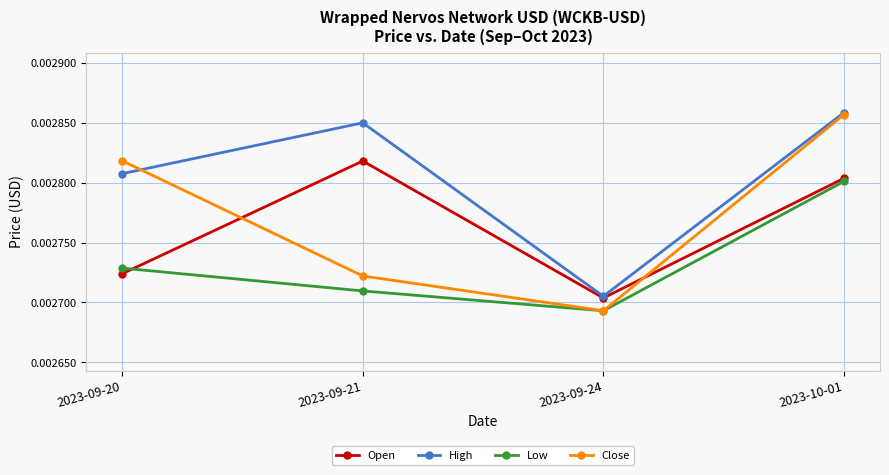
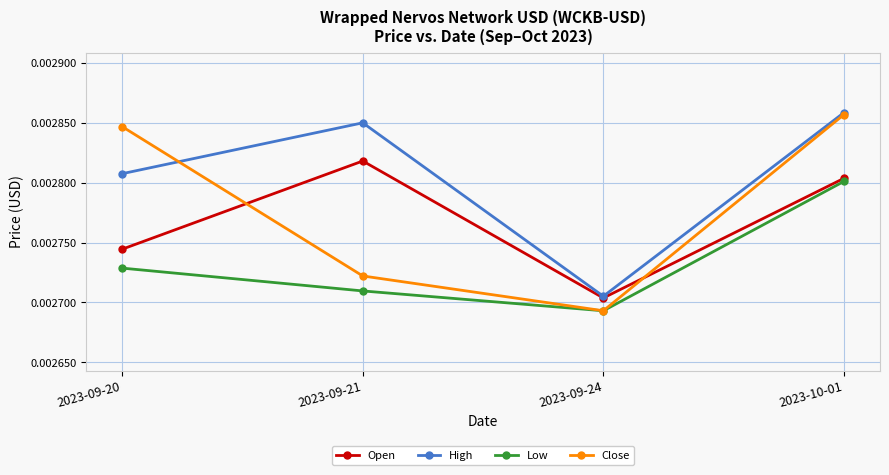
  {
    "Open": {
-     "2023-09-20": 0.002724,
+     "2023-09-20": 0.002744,
      "2023-09-21": 0.002818,
      "2023-10-01": 0.002804
    },
    "High": {
      "2023-09-20": 0.002808,
      "2023-09-21": 0.002850
    },
    "Low": {
      "2023-09-20": 0.002729,
      "2023-09-21": 0.002710,
      "2023-10-01": 0.002801
    },
    "Close": {
-     "2023-09-20": 0.002818,
+     "2023-09-20": 0.002847,
      "2023-09-21": 0.002722
    }
  }
